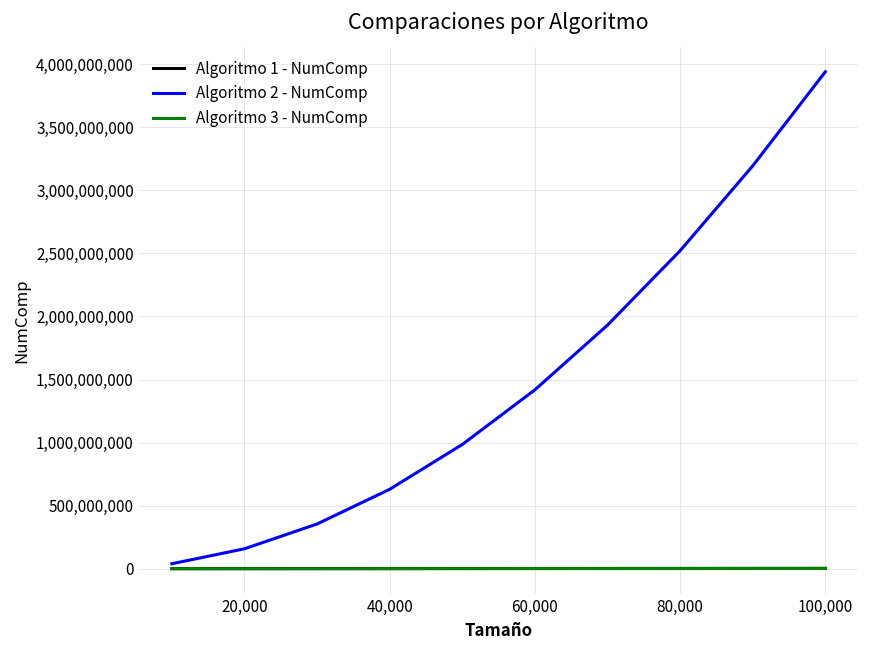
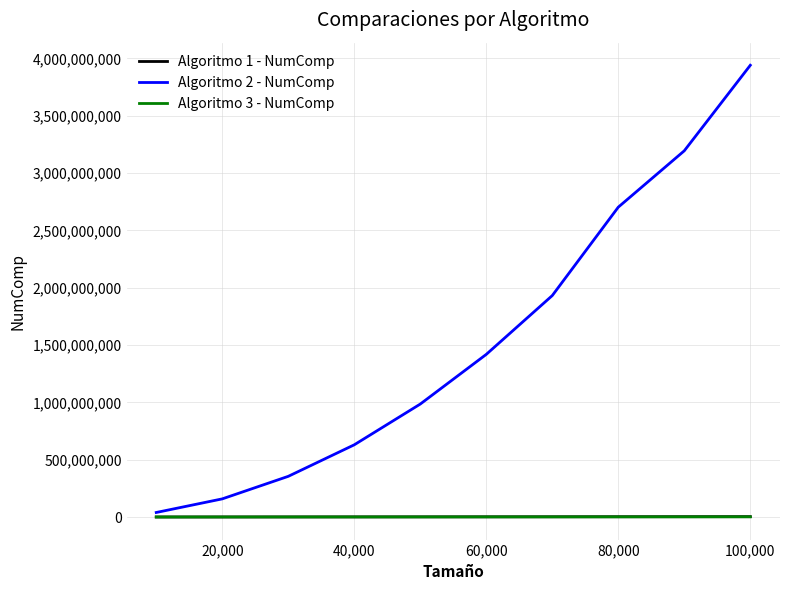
  {
    "Algoritmo 3 - NumComp": {
      "20,000": "0",
      "40,000": "0",
      "60,000": "0",
      "80,000": "0",
      "100,000": "0"
    },
    "Algoritmo 2 - NumComp": {
      "20,000": "160,000,000",
      "40,000": "630,000,000",
      "60,000": "1,420,000,000",
-     "80,000": "2,520,000,000",
+     "80,000": "2,700,000,000",
      "100,000": "3,940,000,000"
    }
  }
